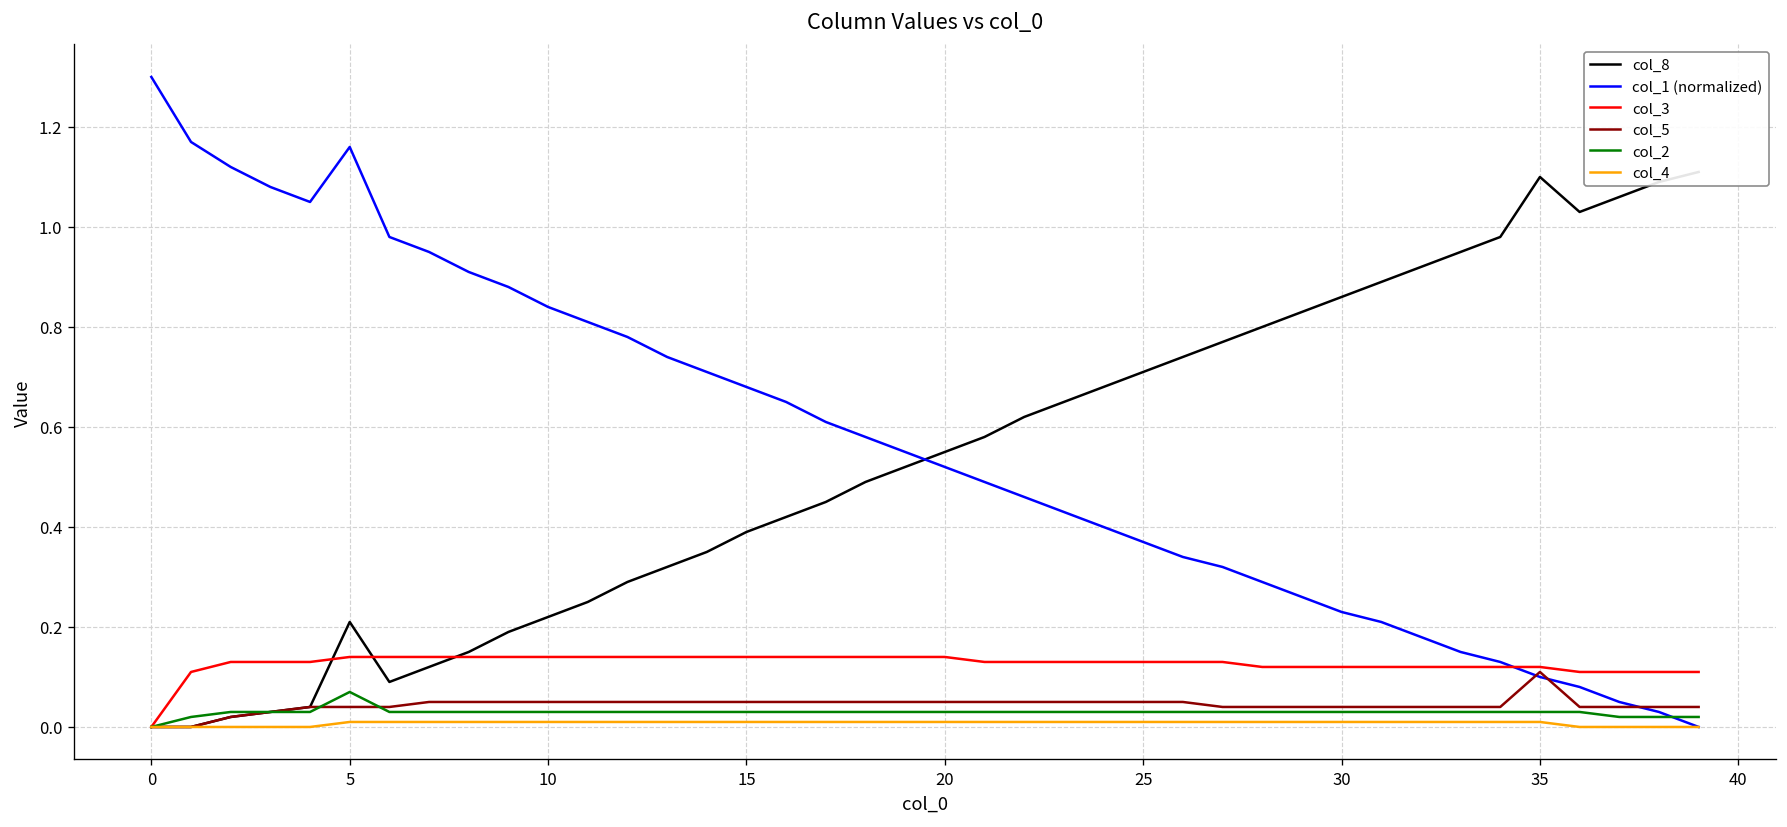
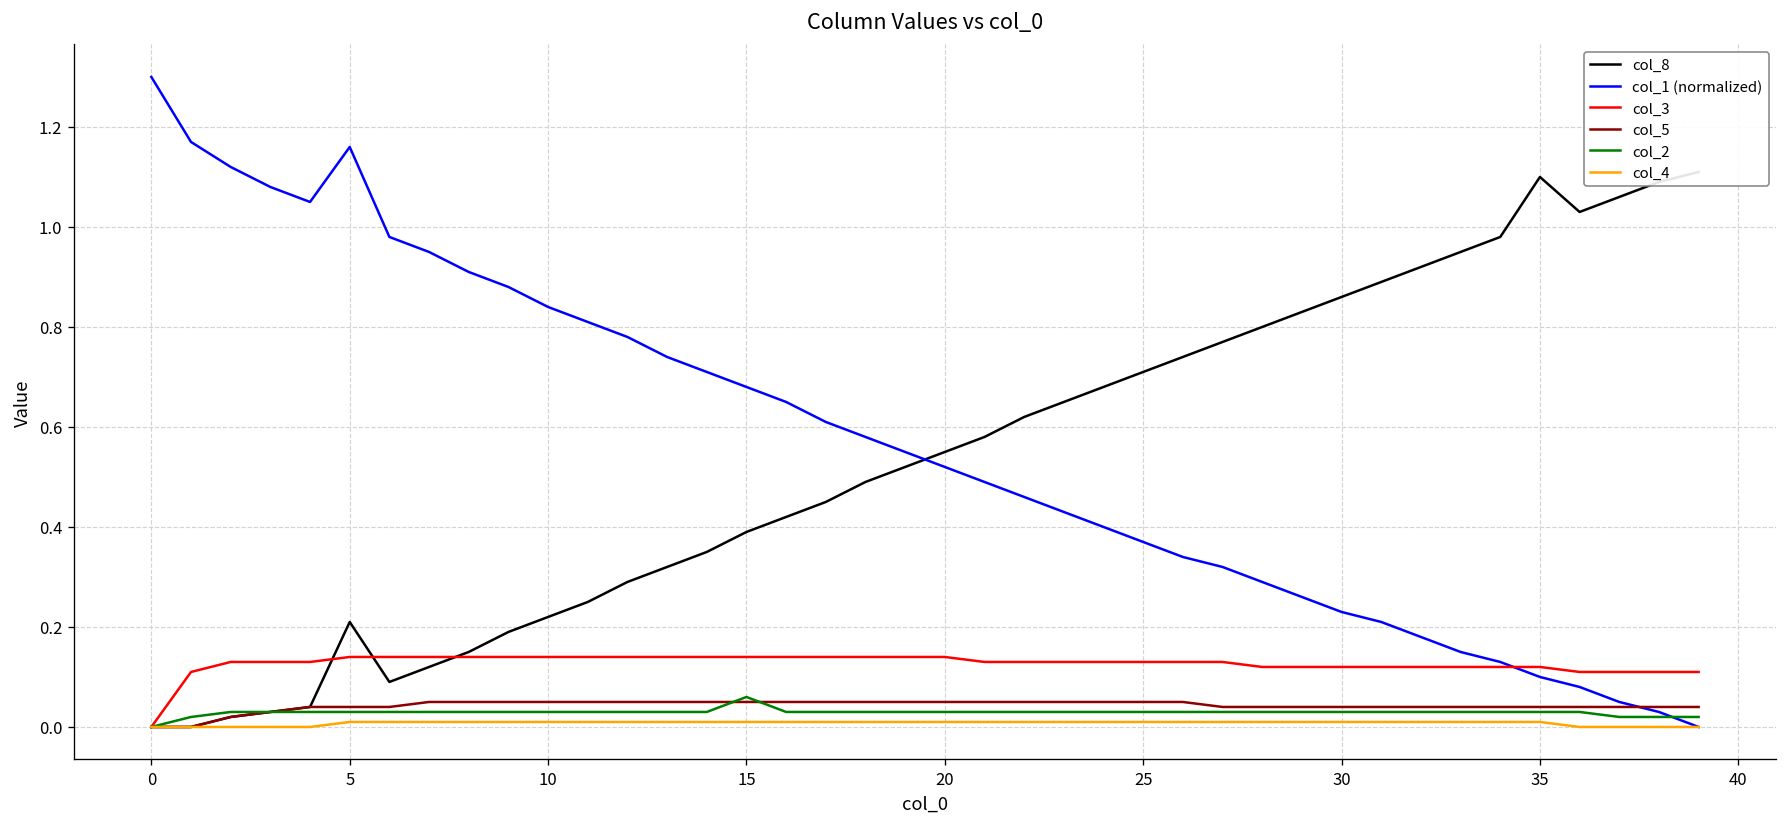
  {
    "col_8": {
      "5": 0.21,
      "10": 0.22,
      "15": 0.39,
      "20": 0.55,
      "25": 0.71,
      "30": 0.86,
      "35": 1.10
    },
    "col_1 (normalized)": {
      "0": 1.30,
      "5": 1.16,
      "10": 0.84,
      "15": 0.68,
      "20": 0.52,
      "25": 0.37,
      "30": 0.23,
      "35": 0.10
    },
    "col_3": {
      "5": 0.14,
      "10": 0.14,
      "15": 0.14,
      "20": 0.14,
      "25": 0.13,
      "30": 0.12,
      "35": 0.12
    },
    "col_5": {
      "5": 0.04,
      "10": 0.05,
      "15": 0.05,
      "20": 0.05,
      "25": 0.05,
      "30": 0.04,
-     "35": 0.11
+     "35": 0.04
    },
    "col_2": {
-     "5": 0.07,
+     "5": 0.03,
      "10": 0.03,
-     "15": 0.03,
+     "15": 0.06,
      "20": 0.03,
      "25": 0.03,
      "30": 0.03,
      "35": 0.03
    },
    "col_4": {
      "5": 0.01,
      "10": 0.01,
      "15": 0.01,
      "20": 0.01,
      "25": 0.01,
      "30": 0.01,
      "35": 0.01
    }
  }
